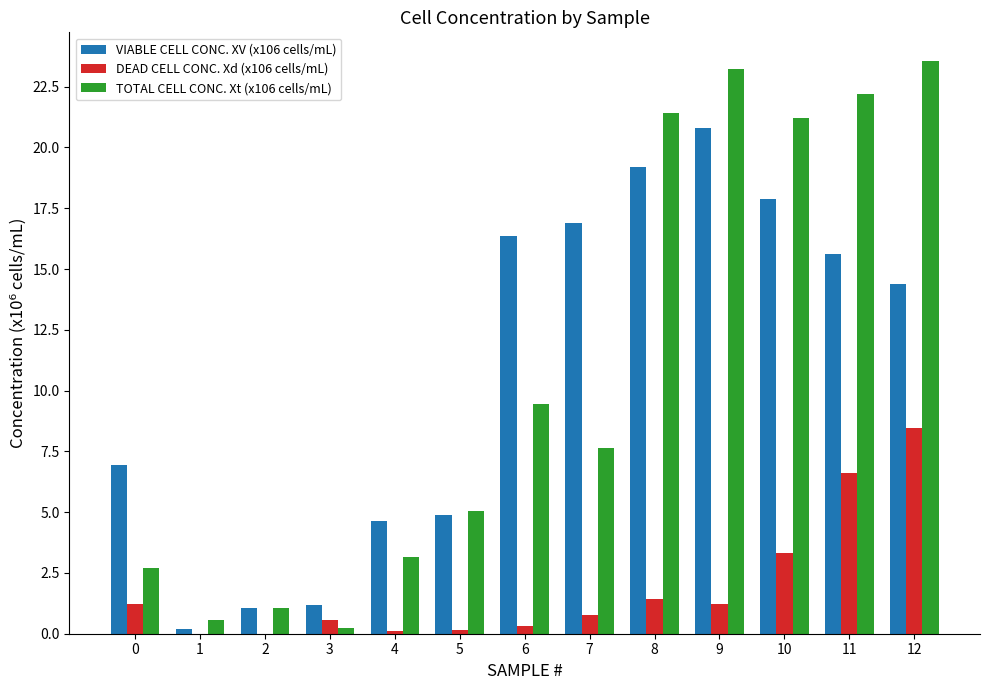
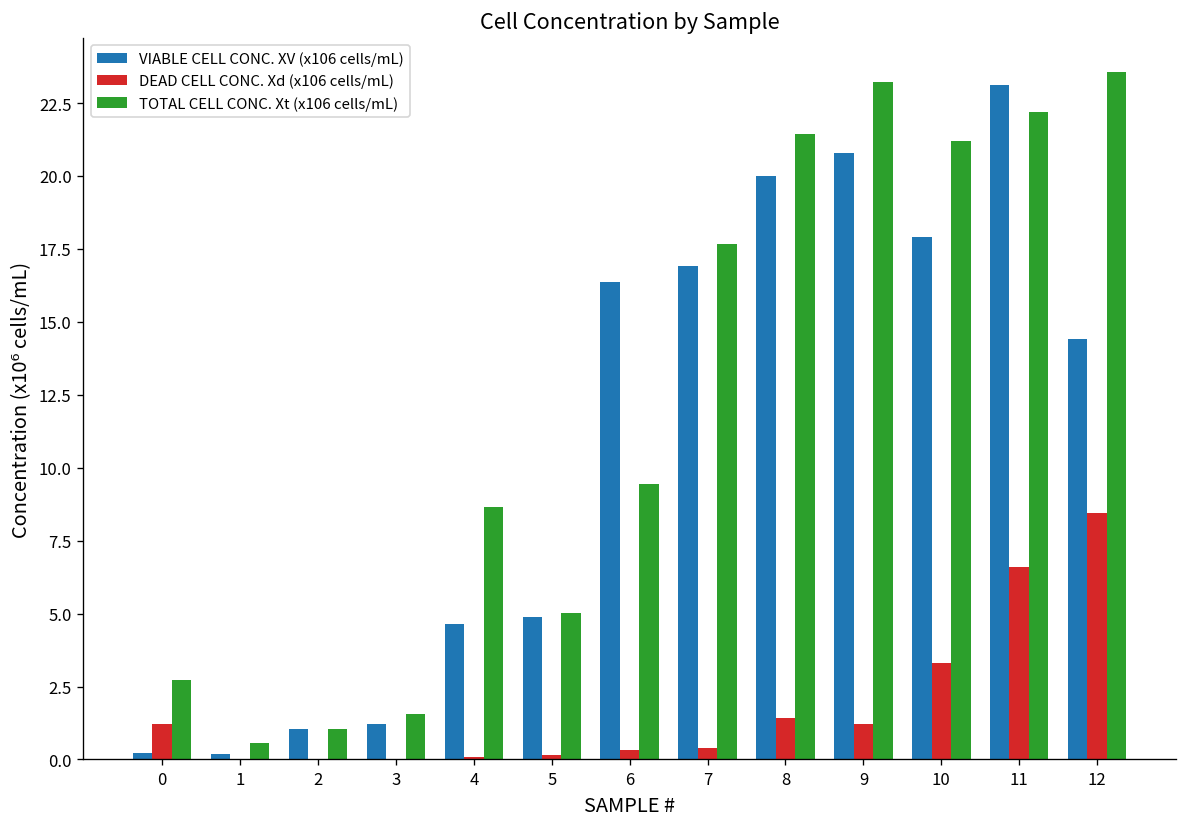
  {
    "VIABLE CELL CONC. XV (x106 cells/mL)": {
-     "0": 6.9,
+     "0": 0.2,
      "1": 0.2,
      "2": 1.0,
      "3": 1.2,
      "4": 4.6,
      "5": 4.9,
      "6": 16.4,
      "7": 16.9,
-     "8": 19.2,
+     "8": 20.0,
      "9": 20.8,
      "10": 17.9,
-     "11": 15.6,
+     "11": 23.1,
      "12": 14.4
    },
    "DEAD CELL CONC. Xd (x106 cells/mL)": {
      "0": 1.2,
      "2": 0.0,
-     "3": 0.5,
+     "3": 0.0,
      "5": 0.2,
      "6": 0.3,
-     "7": 0.8,
+     "7": 0.4,
      "8": 1.4,
      "9": 1.2,
      "10": 3.3,
      "11": 6.6,
      "12": 8.5
    },
    "TOTAL CELL CONC. Xt (x106 cells/mL)": {
      "0": 2.7,
      "1": 0.6,
      "2": 1.0,
-     "3": 0.2,
-     "4": 3.1,
+     "3": 1.6,
+     "4": 8.6,
      "5": 5.0,
      "6": 9.5,
-     "7": 7.6,
+     "7": 17.7,
      "8": 21.4,
      "9": 23.2,
      "10": 21.2,
      "11": 22.2,
      "12": 23.6
    }
  }
